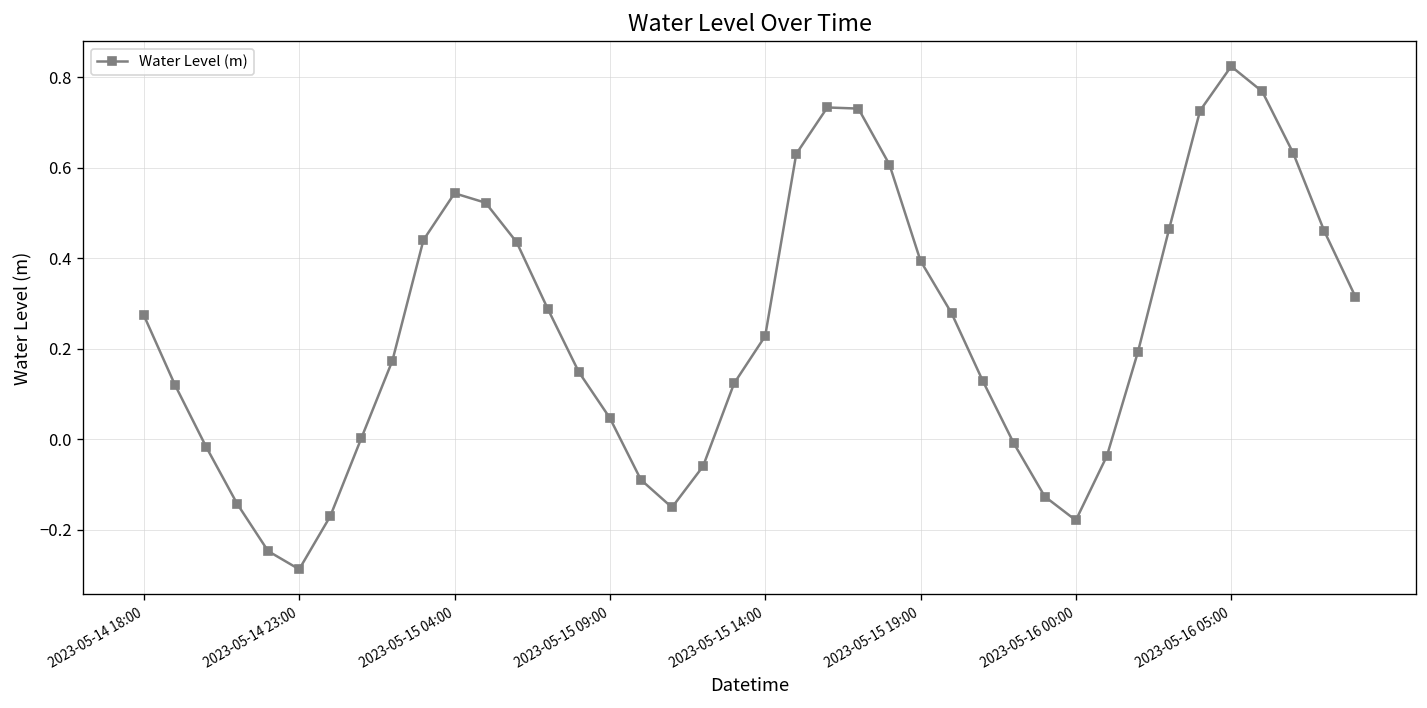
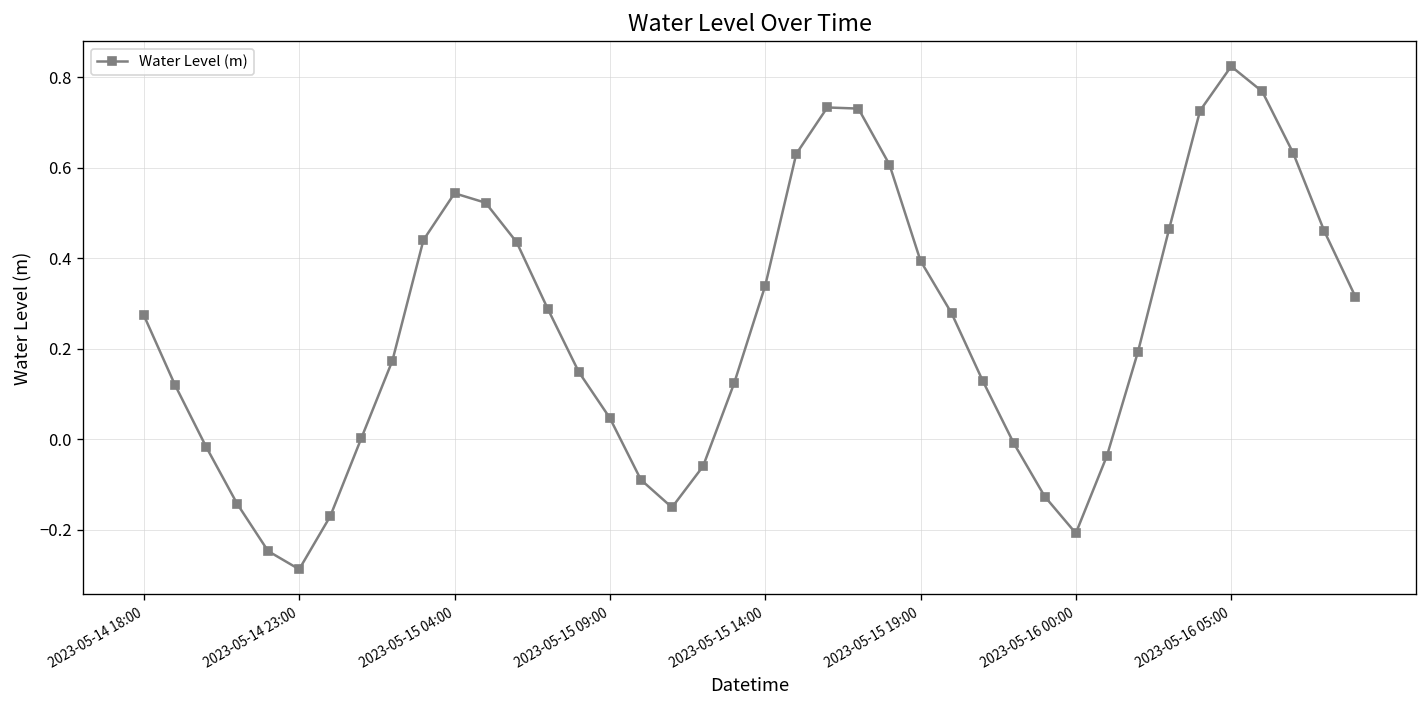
  {
    "2023-05-14 18:00": 0.27,
    "2023-05-14 23:00": -0.29,
    "2023-05-15 04:00": 0.54,
    "2023-05-15 09:00": 0.05,
-   "2023-05-15 14:00": 0.23,
+   "2023-05-15 14:00": 0.34,
    "2023-05-15 19:00": 0.39,
-   "2023-05-16 00:00": -0.18,
+   "2023-05-16 00:00": -0.21,
    "2023-05-16 05:00": 0.82
  }
